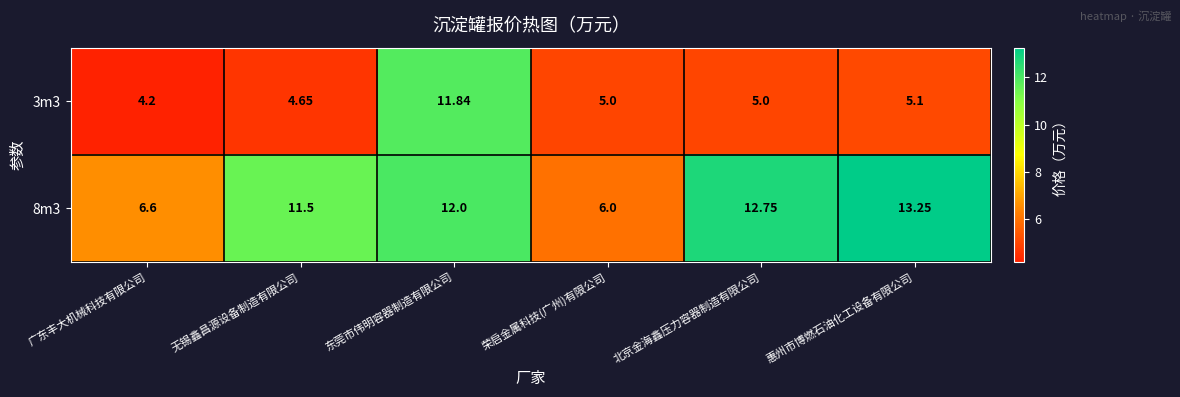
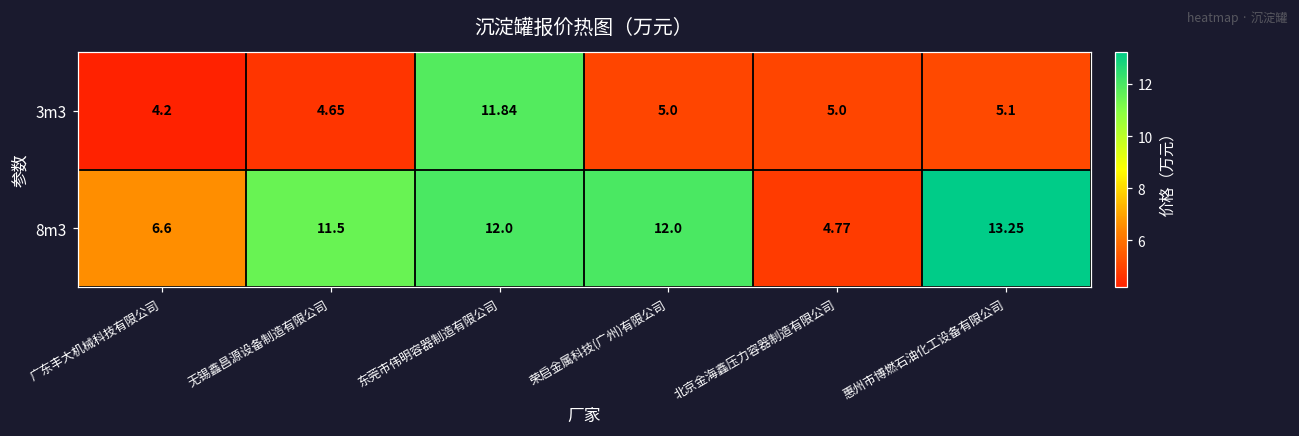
  {
    "3m3": {
      "广东丰大机械科技有限公司": 4.2,
      "无锡鑫昌源设备制造有限公司": 4.65,
      "东莞市伟明容器制造有限公司": 11.84,
      "荣启金属科技(广州)有限公司": 5.0,
      "北京金海鑫压力容器制造有限公司": 5.0,
      "惠州市博燃石油化工设备有限公司": 5.1
    },
    "8m3": {
      "广东丰大机械科技有限公司": 6.6,
      "无锡鑫昌源设备制造有限公司": 11.5,
      "东莞市伟明容器制造有限公司": 12.0,
-     "荣启金属科技(广州)有限公司": 6.0,
-     "北京金海鑫压力容器制造有限公司": 12.75,
+     "荣启金属科技(广州)有限公司": 12.0,
+     "北京金海鑫压力容器制造有限公司": 4.77,
      "惠州市博燃石油化工设备有限公司": 13.25
    }
  }
